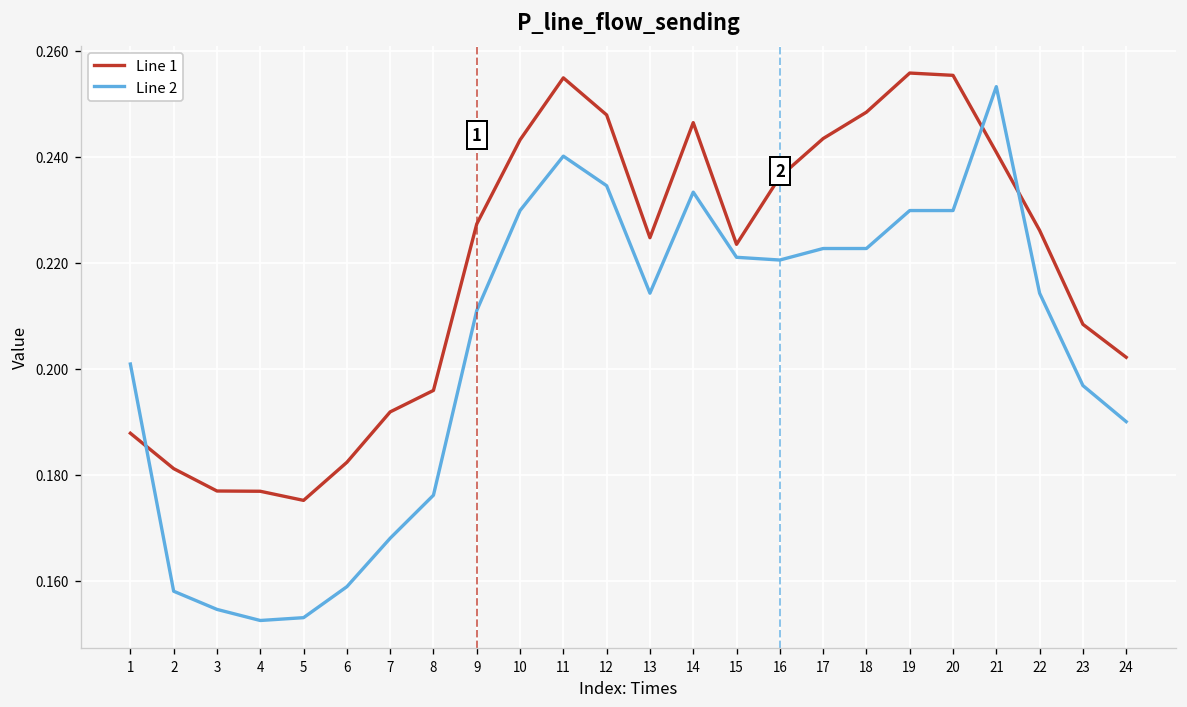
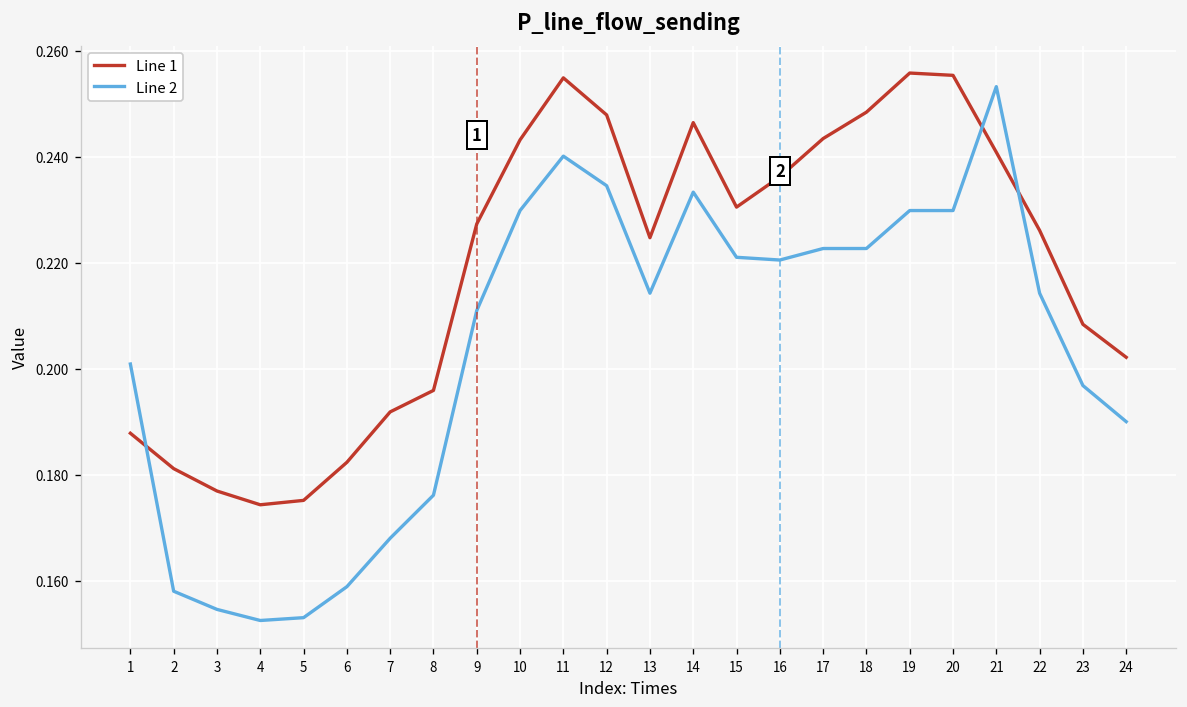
  {
    "Line 1": {
      "1": 0.188,
      "2": 0.181,
      "3": 0.177,
-     "4": 0.177,
+     "4": 0.174,
      "5": 0.175,
      "6": 0.182,
      "7": 0.192,
      "8": 0.196,
      "9": 0.227,
      "10": 0.243,
      "11": 0.255,
      "12": 0.248,
      "13": 0.225,
      "14": 0.246,
-     "15": 0.223,
+     "15": 0.230,
      "17": 0.243,
      "18": 0.248,
      "19": 0.256,
      "20": 0.255,
      "21": 0.241,
      "22": 0.226,
      "23": 0.208,
      "24": 0.202
    },
    "Line 2": {
      "1": 0.201,
      "2": 0.158,
      "3": 0.155,
      "4": 0.152,
      "5": 0.153,
      "6": 0.159,
      "7": 0.168,
      "8": 0.176,
      "9": 0.211,
      "10": 0.230,
      "11": 0.240,
      "12": 0.234,
      "13": 0.214,
      "14": 0.233,
      "15": 0.221,
      "16": 0.220,
      "17": 0.223,
      "18": 0.223,
      "19": 0.230,
      "20": 0.230,
      "21": 0.253,
      "22": 0.214,
      "23": 0.197,
      "24": 0.190
    }
  }
